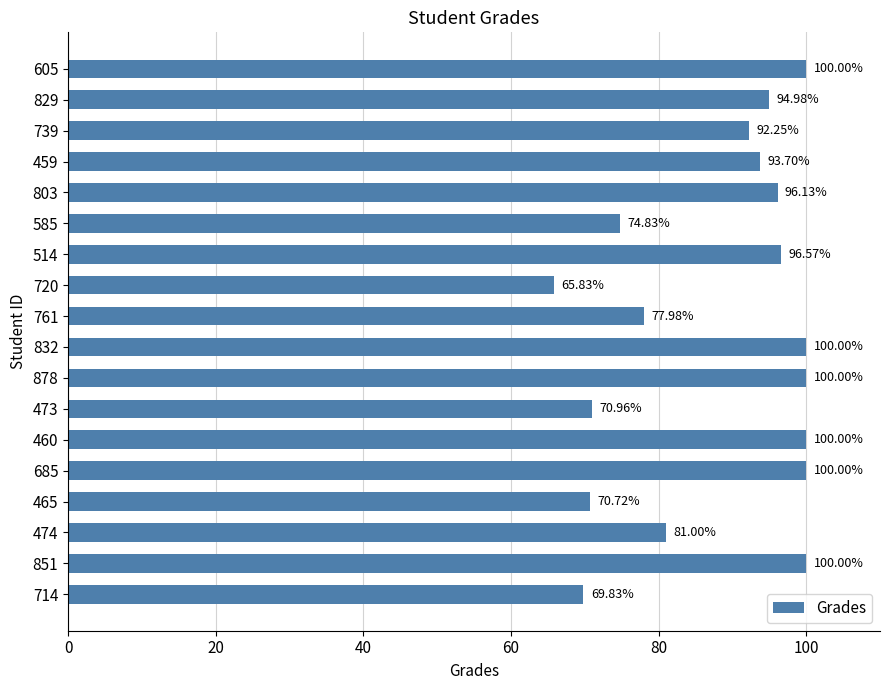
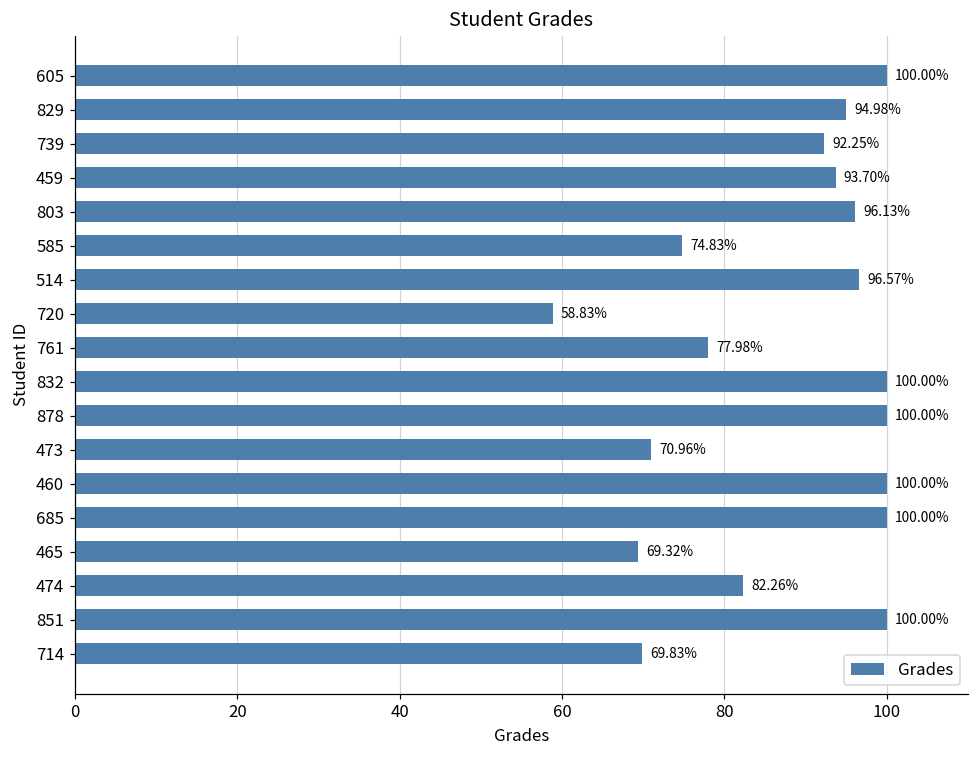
  {
    "605": "100.00%",
    "829": "94.98%",
    "739": "92.25%",
    "459": "93.70%",
    "803": "96.13%",
    "585": "74.83%",
    "514": "96.57%",
-   "720": "65.83%",
+   "720": "58.83%",
    "761": "77.98%",
    "832": "100.00%",
    "878": "100.00%",
    "473": "70.96%",
    "460": "100.00%",
    "685": "100.00%",
-   "465": "70.72%",
-   "474": "81.00%",
+   "465": "69.32%",
+   "474": "82.26%",
    "851": "100.00%",
    "714": "69.83%"
  }
